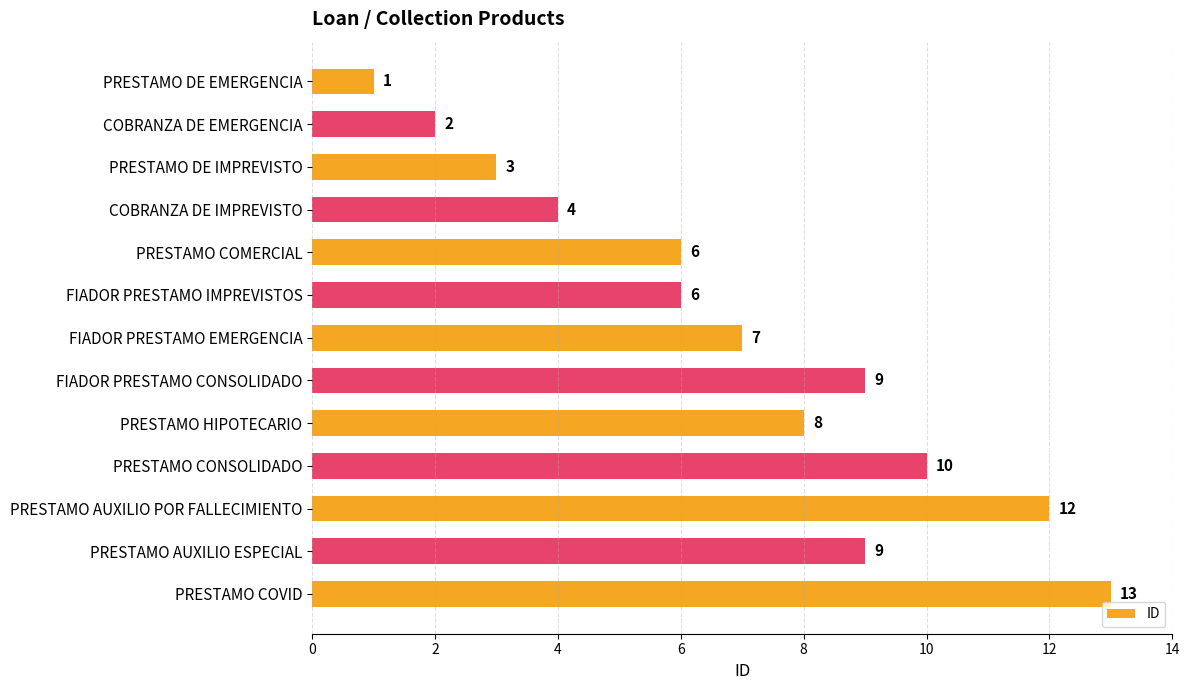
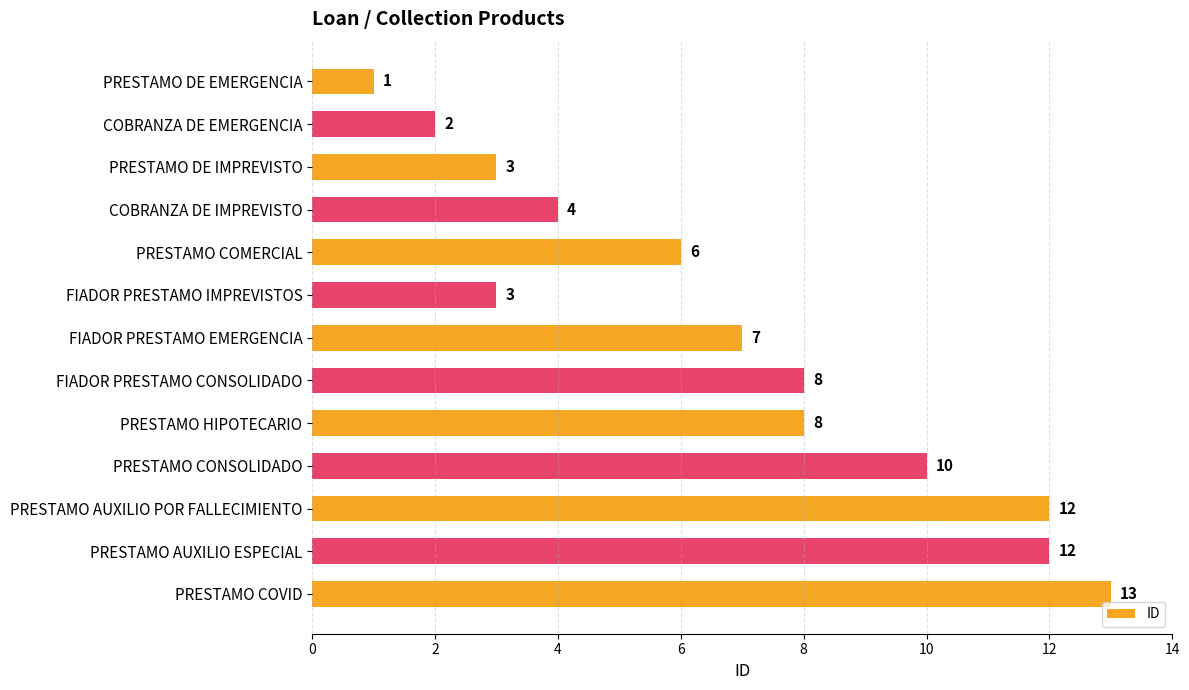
  {
    "PRESTAMO DE EMERGENCIA": 1,
    "COBRANZA DE EMERGENCIA": 2,
    "PRESTAMO DE IMPREVISTO": 3,
    "COBRANZA DE IMPREVISTO": 4,
    "PRESTAMO COMERCIAL": 6,
-   "FIADOR PRESTAMO IMPREVISTOS": 6,
+   "FIADOR PRESTAMO IMPREVISTOS": 3,
    "FIADOR PRESTAMO EMERGENCIA": 7,
-   "FIADOR PRESTAMO CONSOLIDADO": 9,
+   "FIADOR PRESTAMO CONSOLIDADO": 8,
    "PRESTAMO HIPOTECARIO": 8,
    "PRESTAMO CONSOLIDADO": 10,
    "PRESTAMO AUXILIO POR FALLECIMIENTO": 12,
-   "PRESTAMO AUXILIO ESPECIAL": 9
+   "PRESTAMO AUXILIO ESPECIAL": 12
  }
